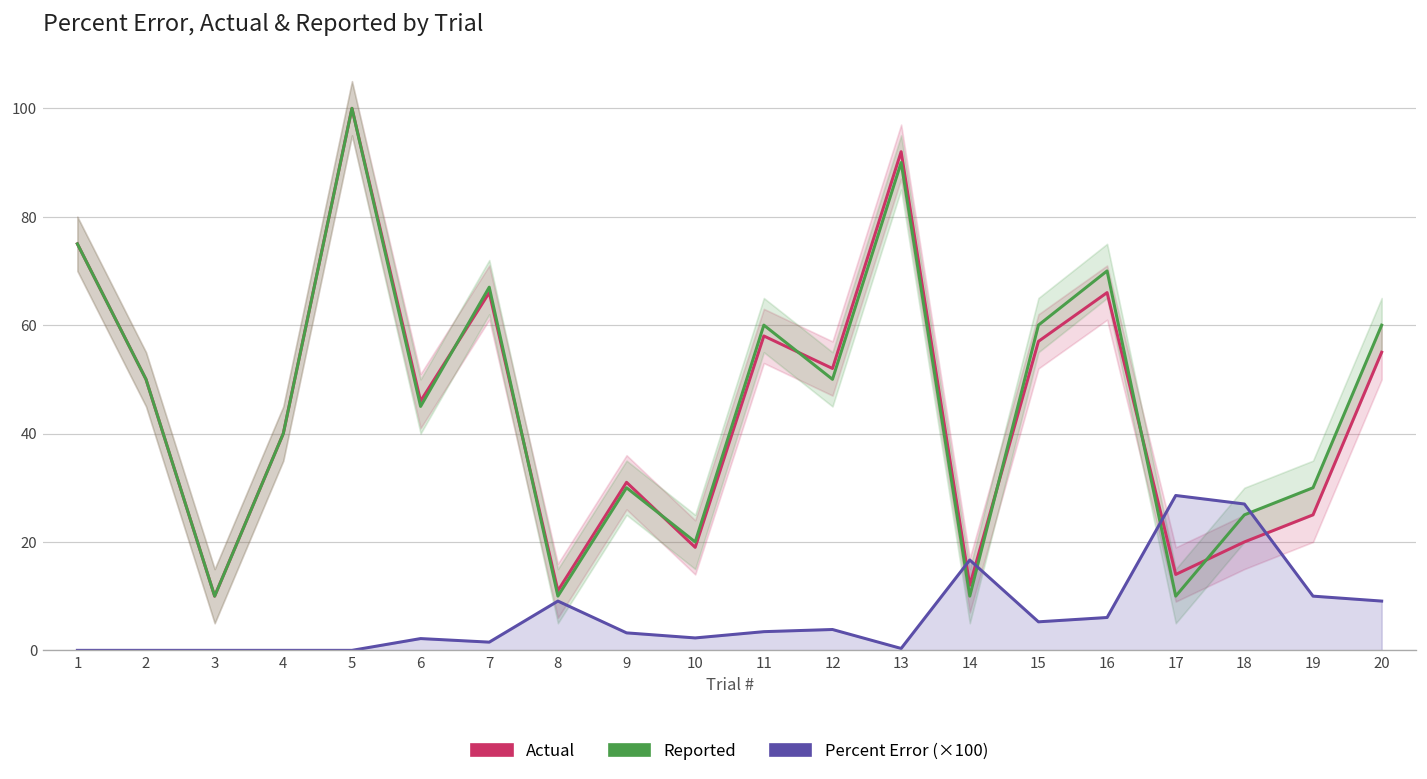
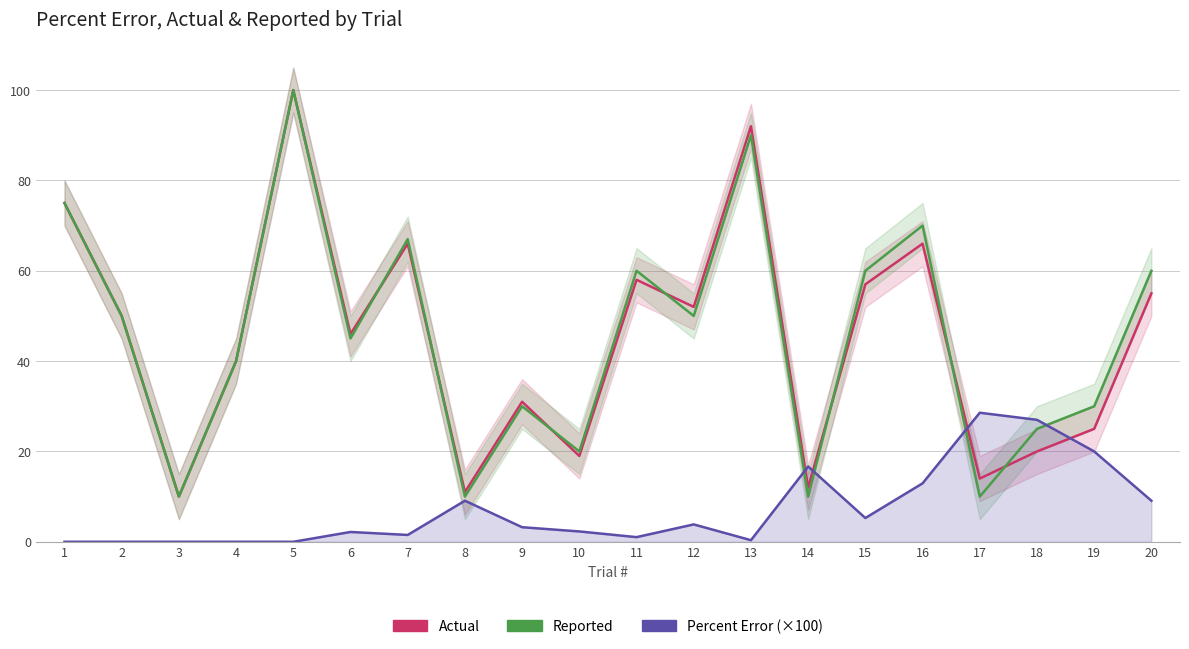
  {
    "Percent Error (×100)": {
      "1": 0,
      "2": 0,
      "3": 0,
      "4": 0,
      "5": 0,
      "6": 2,
      "7": 2,
      "8": 9,
      "9": 3,
      "10": 2,
-     "11": 3,
+     "11": 1,
      "12": 4,
      "13": 0,
      "15": 5,
-     "16": 6,
+     "16": 13,
      "17": 29,
      "18": 27,
-     "19": 10,
+     "19": 20,
      "20": 9
    }
  }
